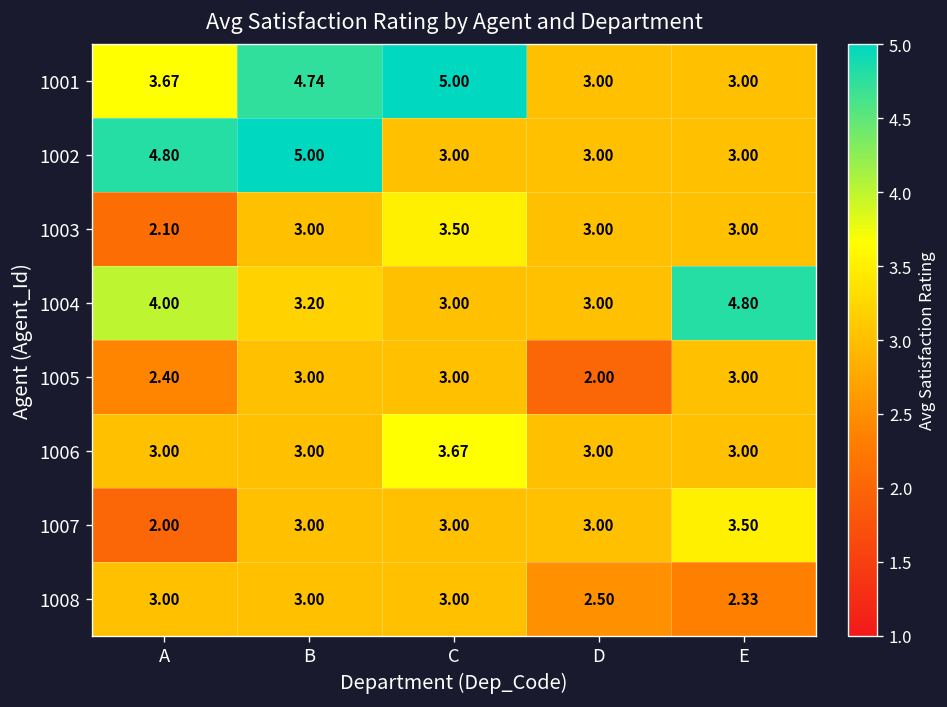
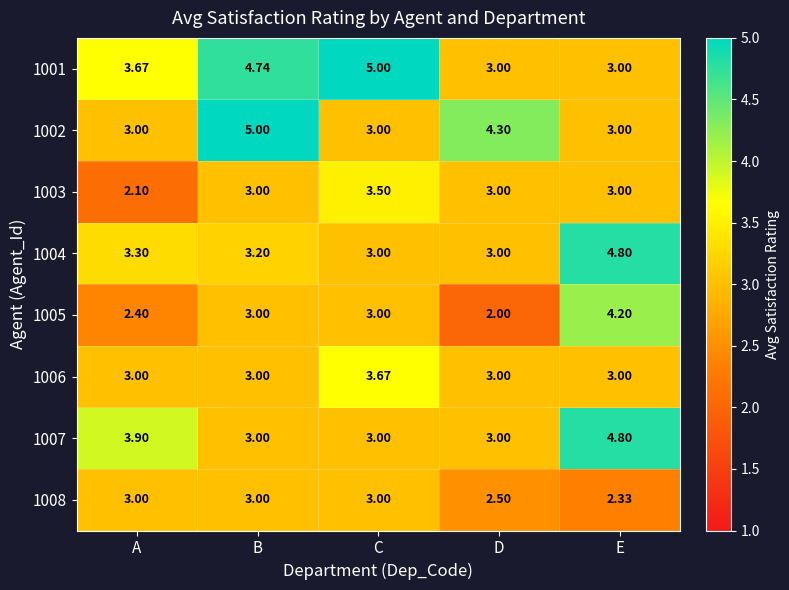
  {
    "1001": {
      "A": 3.67,
      "B": 4.74,
      "C": 5.00,
      "D": 3.00,
      "E": 3.00
    },
    "1002": {
-     "A": 4.80,
+     "A": 3.00,
      "B": 5.00,
      "C": 3.00,
-     "D": 3.00,
+     "D": 4.30,
      "E": 3.00
    },
    "1003": {
      "A": 2.10,
      "B": 3.00,
      "C": 3.50,
      "D": 3.00,
      "E": 3.00
    },
    "1004": {
-     "A": 4.00,
+     "A": 3.30,
      "B": 3.20,
      "C": 3.00,
      "D": 3.00,
      "E": 4.80
    },
    "1005": {
      "A": 2.40,
      "B": 3.00,
      "C": 3.00,
      "D": 2.00,
-     "E": 3.00
+     "E": 4.20
    },
    "1006": {
      "A": 3.00,
      "B": 3.00,
      "C": 3.67,
      "D": 3.00,
      "E": 3.00
    },
    "1007": {
-     "A": 2.00,
+     "A": 3.90,
      "B": 3.00,
      "C": 3.00,
      "D": 3.00,
-     "E": 3.50
+     "E": 4.80
    },
    "1008": {
      "A": 3.00,
      "B": 3.00,
      "C": 3.00,
      "D": 2.50,
      "E": 2.33
    }
  }
